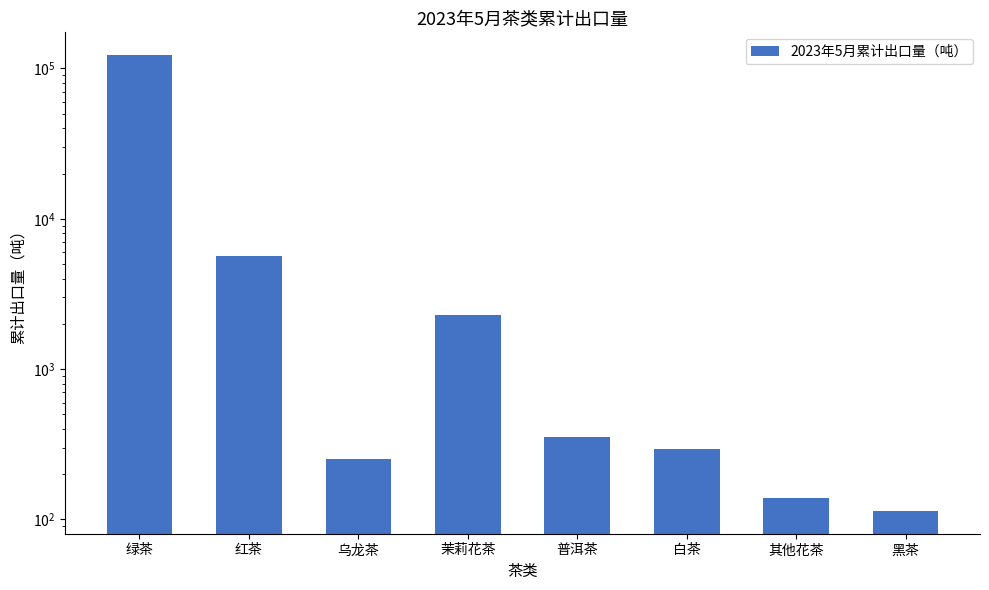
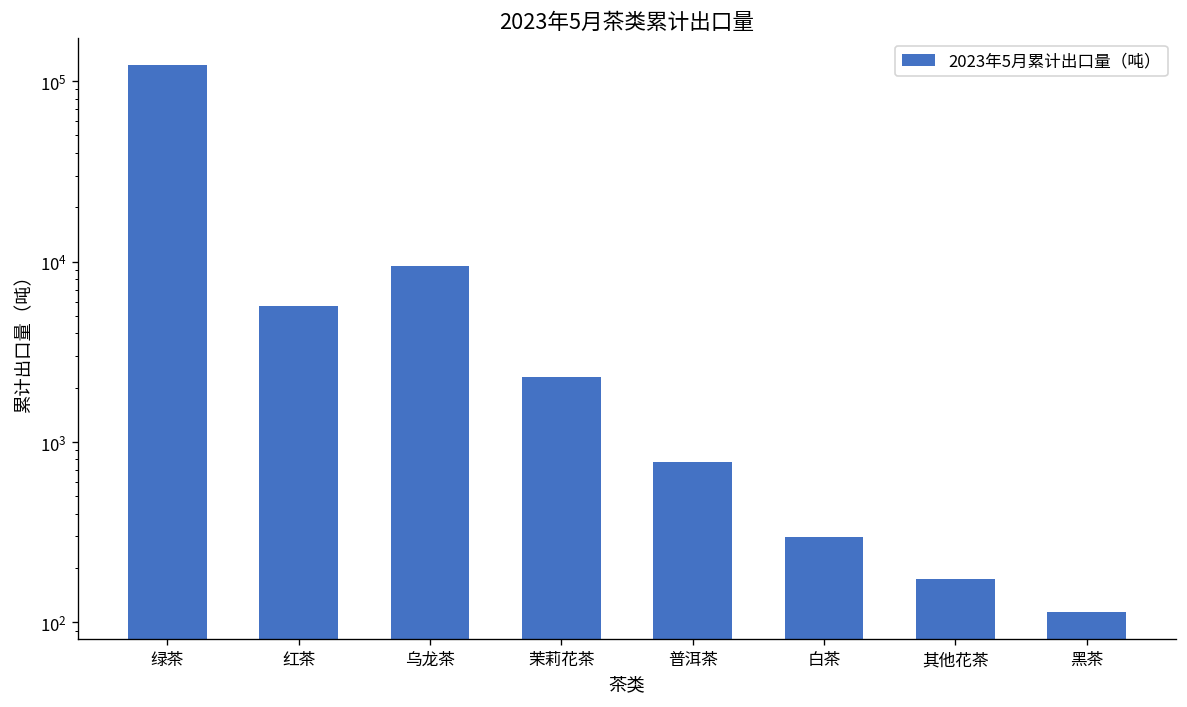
  {
    "绿茶": 120000,
    "红茶": 5700,
-   "乌龙茶": 250,
+   "乌龙茶": 9000,
    "茉莉花茶": 2300,
-   "普洱茶": 360,
+   "普洱茶": 800,
    "白茶": 300,
-   "其他花茶": 140,
+   "其他花茶": 170,
    "黑茶": 110
  }
